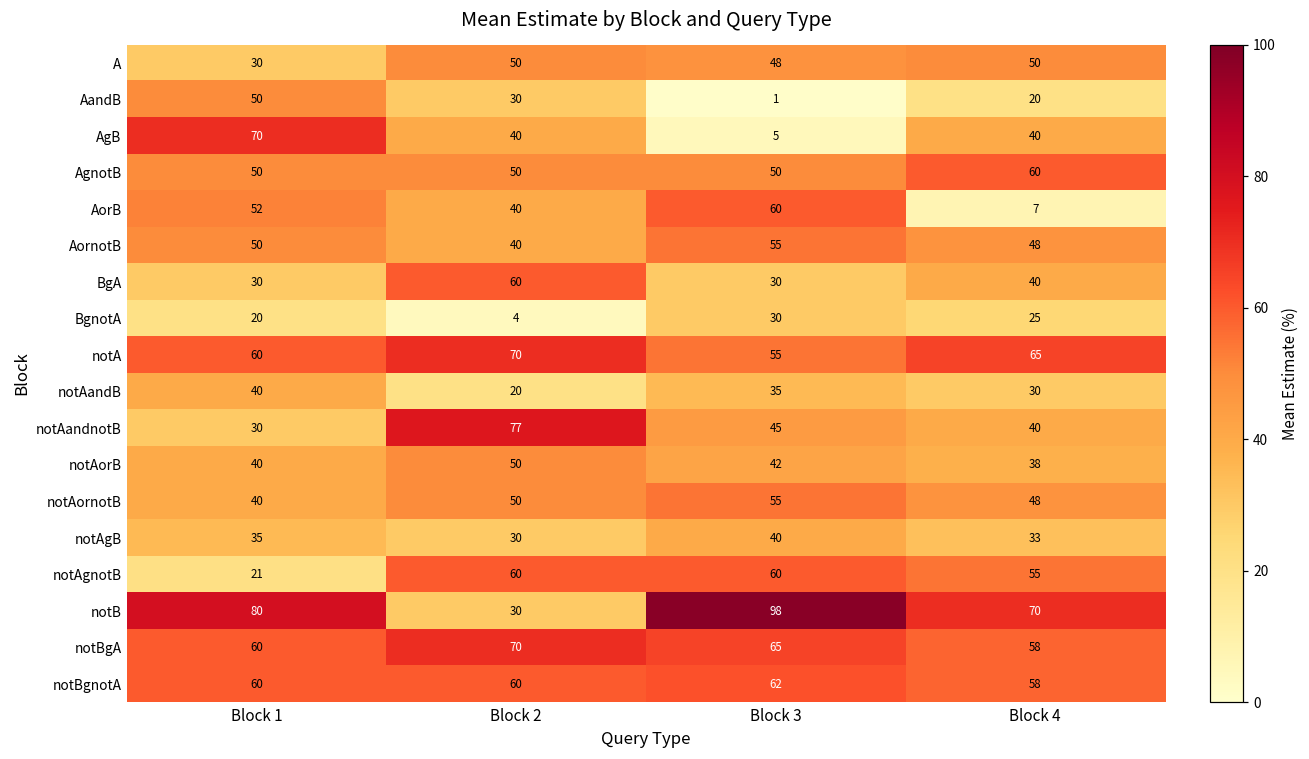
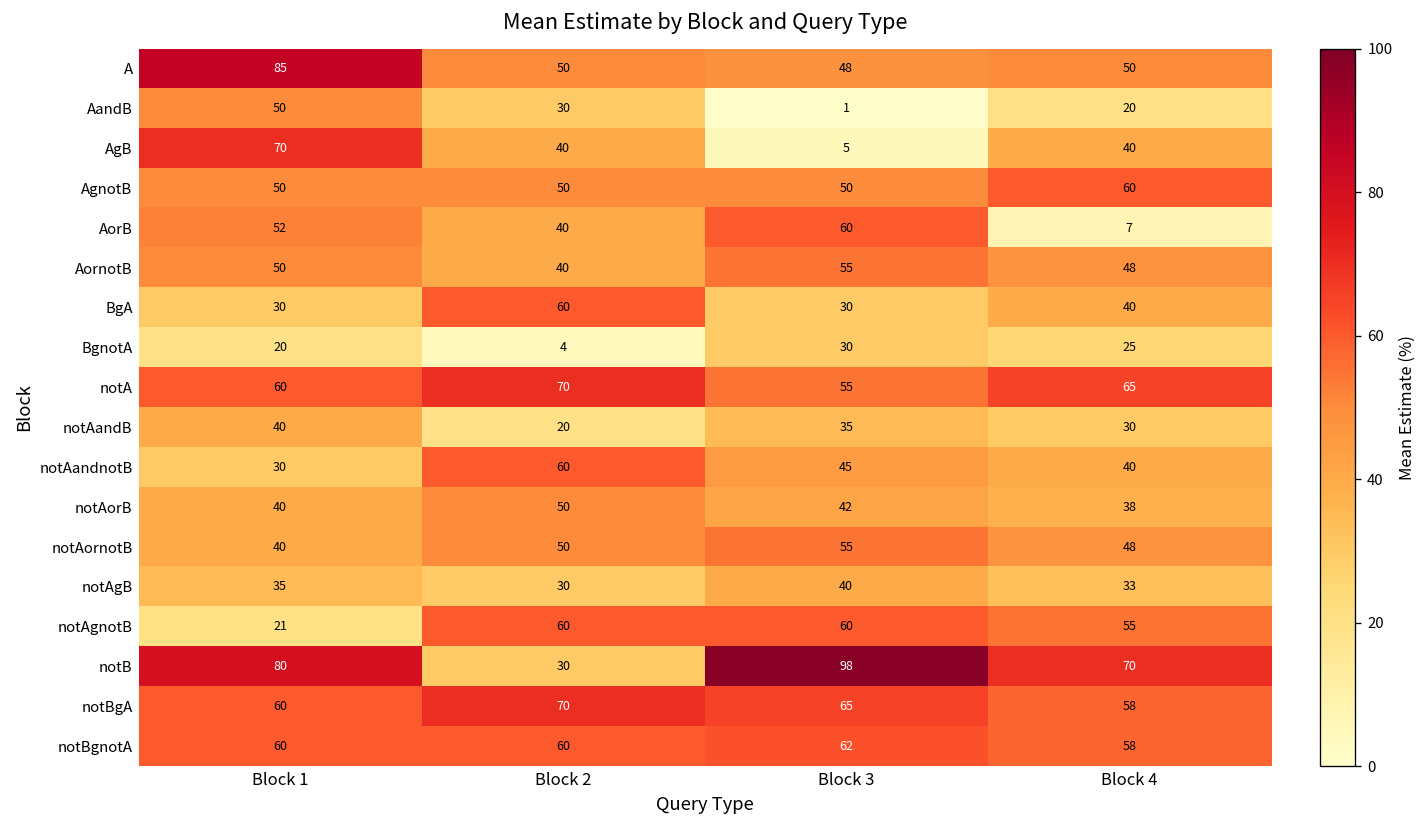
  {
    "A": {
-     "Block 1": 30,
+     "Block 1": 85,
      "Block 2": 50,
      "Block 3": 48,
      "Block 4": 50
    },
    "AandB": {
      "Block 1": 50,
      "Block 2": 30,
      "Block 3": 1,
      "Block 4": 20
    },
    "AgB": {
      "Block 1": 70,
      "Block 2": 40,
      "Block 3": 5,
      "Block 4": 40
    },
    "AgnotB": {
      "Block 1": 50,
      "Block 2": 50,
      "Block 3": 50,
      "Block 4": 60
    },
    "AorB": {
      "Block 1": 52,
      "Block 2": 40,
      "Block 3": 60,
      "Block 4": 7
    },
    "AornotB": {
      "Block 1": 50,
      "Block 2": 40,
      "Block 3": 55,
      "Block 4": 48
    },
    "BgA": {
      "Block 1": 30,
      "Block 2": 60,
      "Block 3": 30,
      "Block 4": 40
    },
    "BgnotA": {
      "Block 1": 20,
      "Block 2": 4,
      "Block 3": 30,
      "Block 4": 25
    },
    "notA": {
      "Block 1": 60,
      "Block 2": 70,
      "Block 3": 55,
      "Block 4": 65
    },
    "notAandB": {
      "Block 1": 40,
      "Block 2": 20,
      "Block 3": 35,
      "Block 4": 30
    },
    "notAandnotB": {
      "Block 1": 30,
-     "Block 2": 77,
+     "Block 2": 60,
      "Block 3": 45,
      "Block 4": 40
    },
    "notAorB": {
      "Block 1": 40,
      "Block 2": 50,
      "Block 3": 42,
      "Block 4": 38
    },
    "notAornotB": {
      "Block 1": 40,
      "Block 2": 50,
      "Block 3": 55,
      "Block 4": 48
    },
    "notAgB": {
      "Block 1": 35,
      "Block 2": 30,
      "Block 3": 40,
      "Block 4": 33
    },
    "notAgnotB": {
      "Block 1": 21,
      "Block 2": 60,
      "Block 3": 60,
      "Block 4": 55
    },
    "notB": {
      "Block 1": 80,
      "Block 2": 30,
      "Block 3": 98,
      "Block 4": 70
    },
    "notBgA": {
      "Block 1": 60,
      "Block 2": 70,
      "Block 3": 65,
      "Block 4": 58
    },
    "notBgnotA": {
      "Block 1": 60,
      "Block 2": 60,
      "Block 3": 62,
      "Block 4": 58
    }
  }
